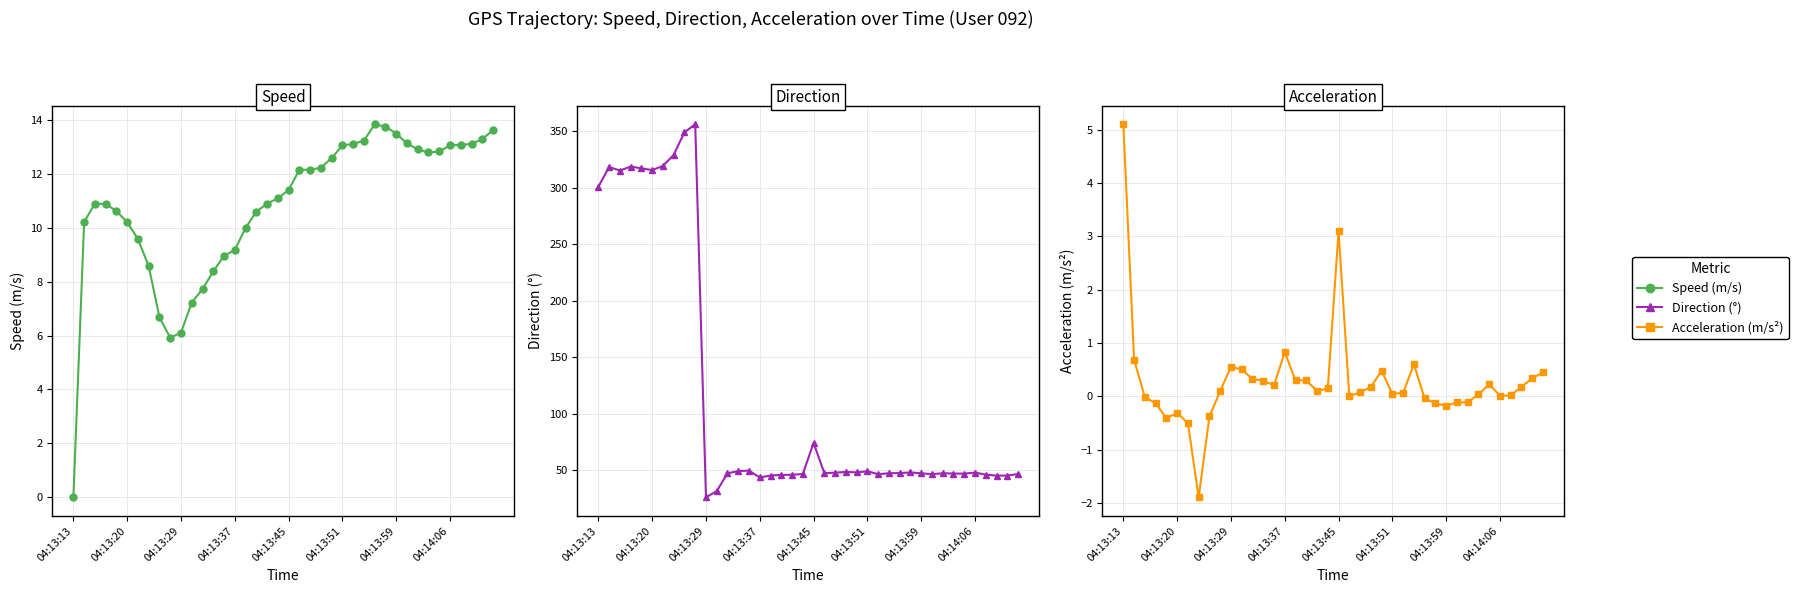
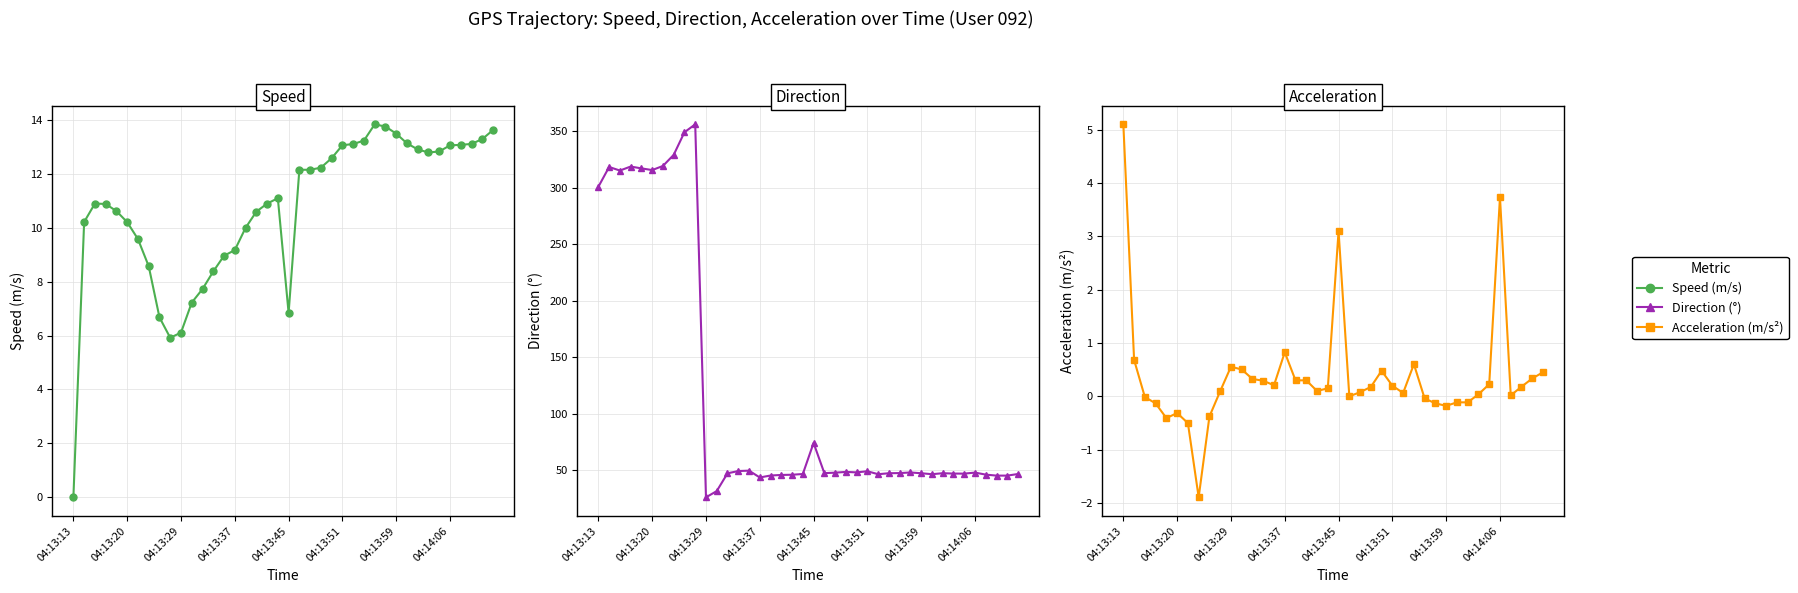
  {
    "Speed": {
      "04:13:13": 0.0,
      "04:13:20": 10.2,
      "04:13:29": 6.1,
      "04:13:37": 9.2,
-     "04:13:45": 11.4,
+     "04:13:45": 6.8,
      "04:13:51": 13.1,
      "04:13:59": 13.5,
      "04:14:06": 13.1
    },
    "Direction": {
      "04:13:13": 301,
      "04:13:20": 316,
      "04:13:29": 26,
      "04:13:37": 44,
      "04:13:45": 74,
      "04:13:51": 49,
      "04:13:59": 47,
      "04:14:06": 48
    },
    "Acceleration": {
      "04:13:13": 5.1,
      "04:13:20": -0.3,
      "04:13:29": 0.6,
      "04:13:37": 0.8,
      "04:13:45": 3.1,
-     "04:13:51": 0.0,
+     "04:13:51": 0.2,
      "04:13:59": -0.2,
-     "04:14:06": 0.0
+     "04:14:06": 3.7
    }
  }
